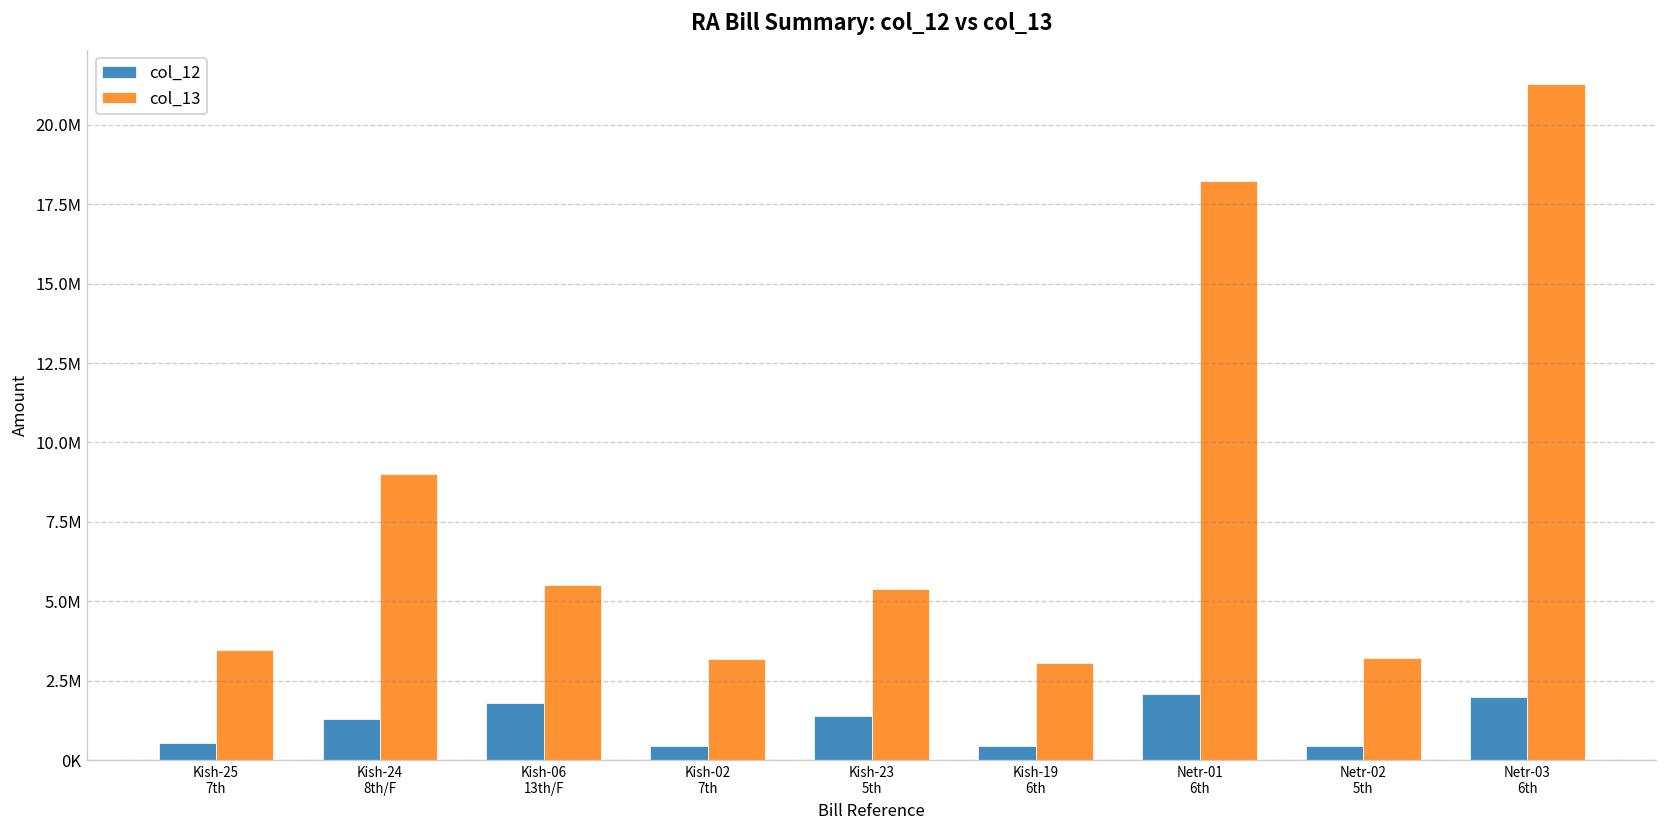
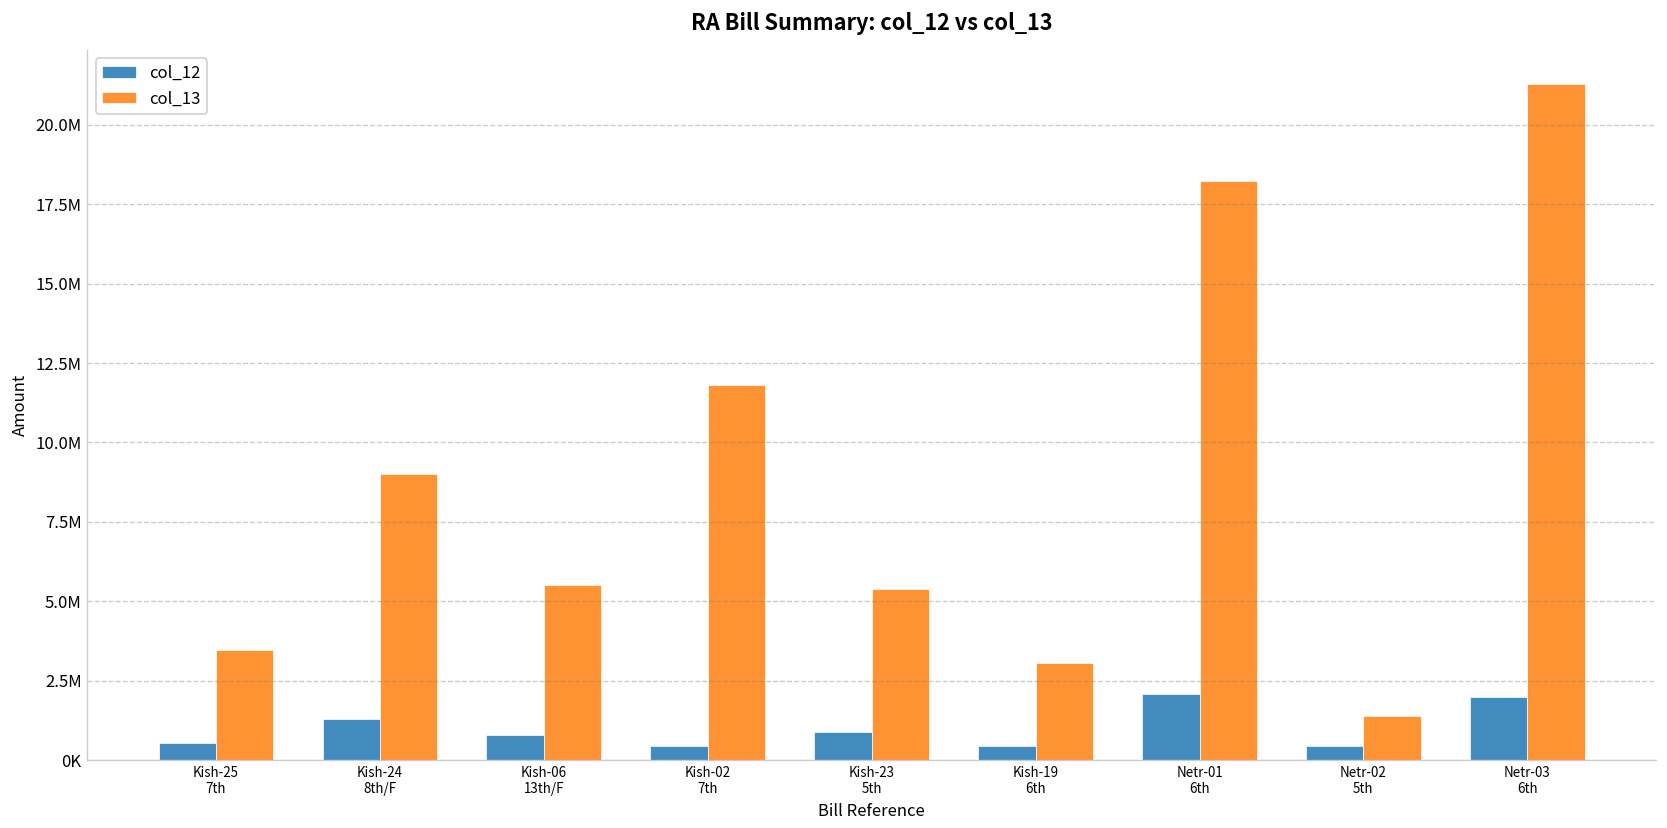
  {
    "col_12": {
      "Kish-25 7th": 500000,
      "Kish-24 8th/F": 1300000,
-     "Kish-06 13th/F": 1800000,
+     "Kish-06 13th/F": 800000,
      "Kish-02 7th": 500000,
-     "Kish-23 5th": 1400000,
+     "Kish-23 5th": 900000,
      "Kish-19 6th": 400000,
      "Netr-01 6th": 2100000,
      "Netr-02 5th": 500000,
      "Netr-03 6th": 2000000
    },
    "col_13": {
      "Kish-25 7th": 3500000,
      "Kish-24 8th/F": 9000000,
      "Kish-06 13th/F": 5500000,
-     "Kish-02 7th": 3200000,
+     "Kish-02 7th": 11800000,
      "Kish-23 5th": 5400000,
      "Kish-19 6th": 3100000,
      "Netr-01 6th": 18200000,
-     "Netr-02 5th": 3200000,
+     "Netr-02 5th": 1400000,
      "Netr-03 6th": 21300000
    }
  }
